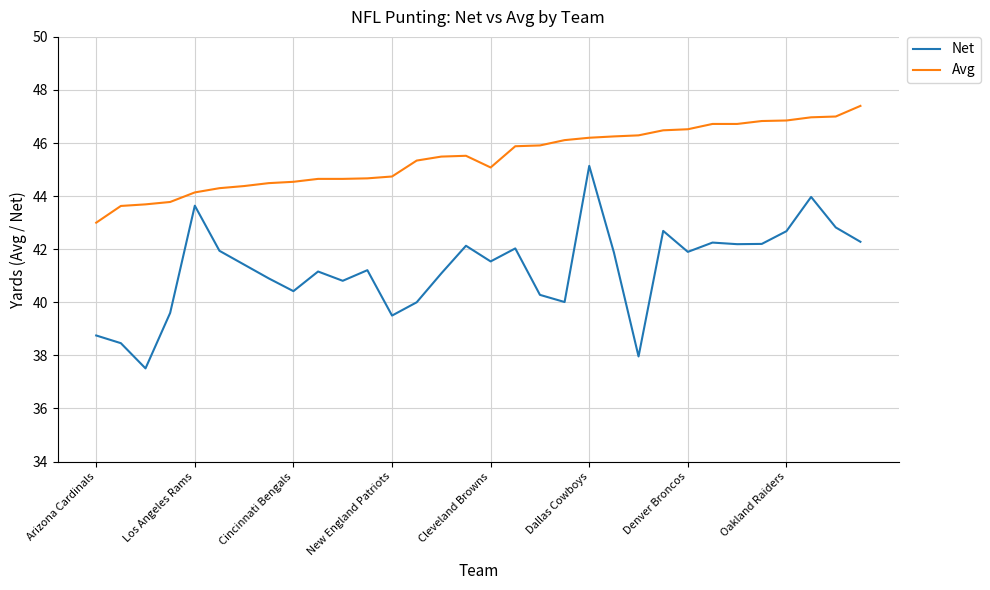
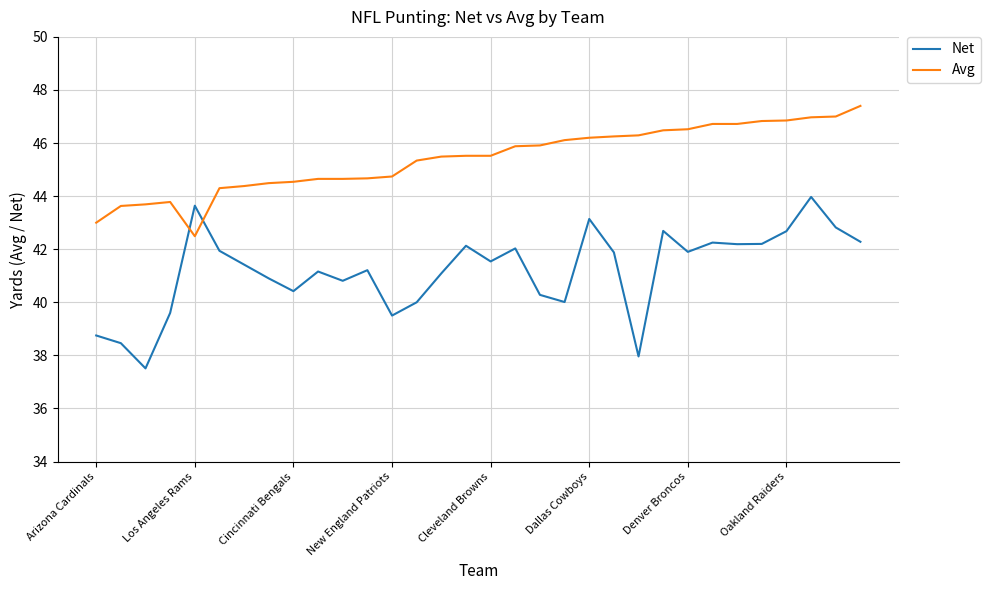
  {
    "Net": {
      "Arizona Cardinals": 38.8,
      "Los Angeles Rams": 43.6,
      "Cincinnati Bengals": 40.4,
      "New England Patriots": 39.5,
      "Cleveland Browns": 41.5,
-     "Dallas Cowboys": 45.1,
+     "Dallas Cowboys": 43.1,
      "Denver Broncos": 41.9,
      "Oakland Raiders": 42.7
    },
    "Avg": {
      "Arizona Cardinals": 43.0,
-     "Los Angeles Rams": 44.1,
+     "Los Angeles Rams": 42.5,
      "Cincinnati Bengals": 44.5,
      "New England Patriots": 44.7,
-     "Cleveland Browns": 45.1,
+     "Cleveland Browns": 45.5,
      "Dallas Cowboys": 46.2,
      "Denver Broncos": 46.5,
      "Oakland Raiders": 46.9
    }
  }
